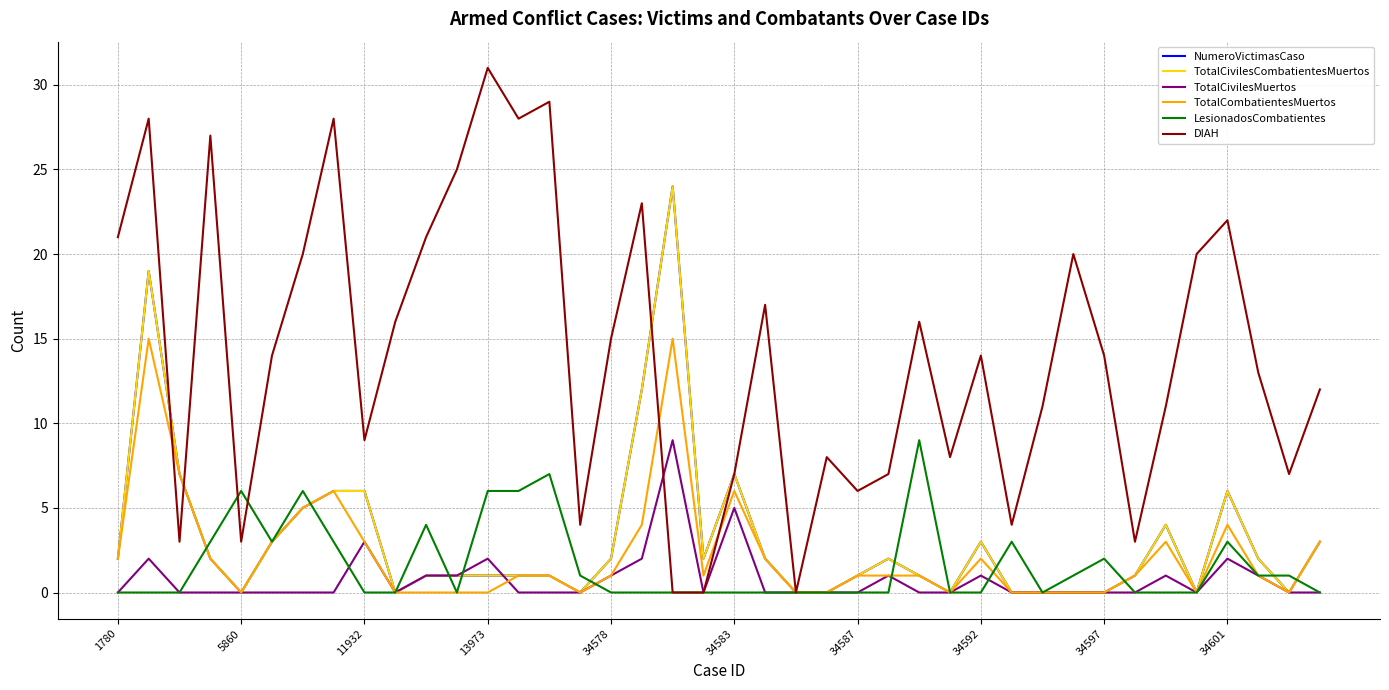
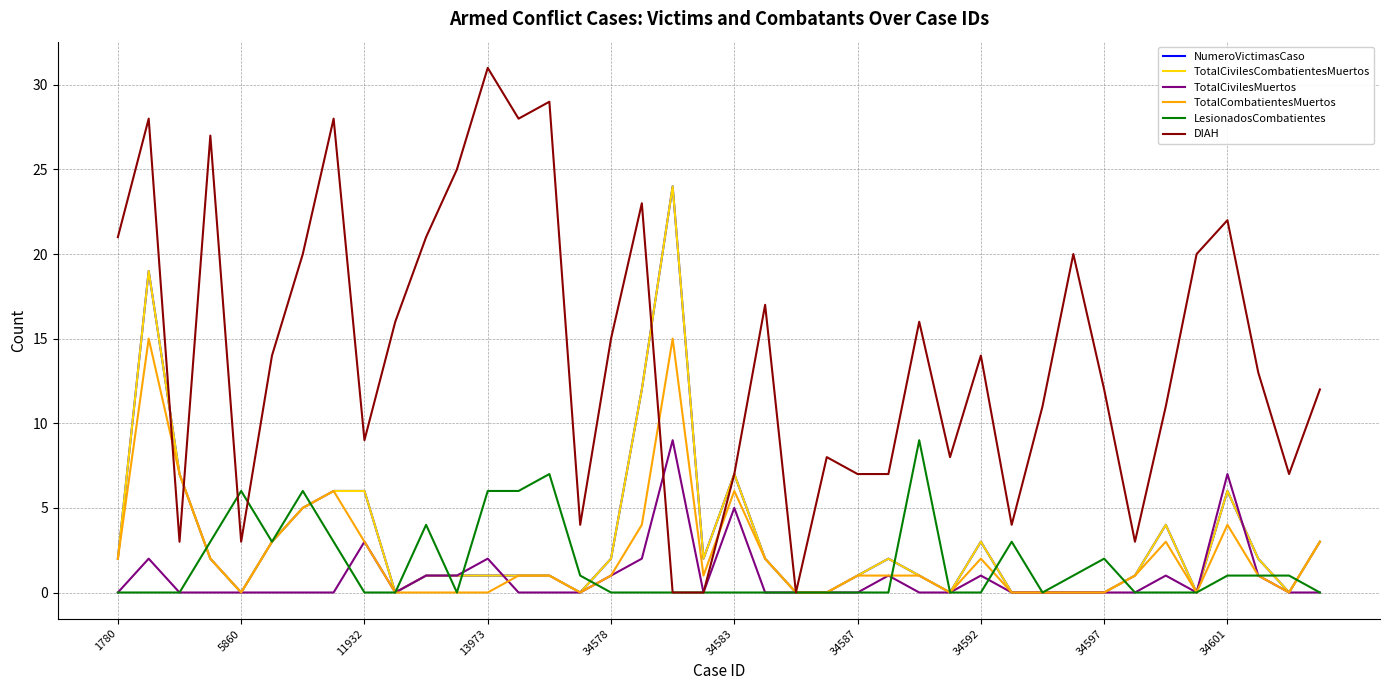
  {
    "TotalCivilesMuertos": {
      "13973": 2,
      "34583": 5,
      "34592": 1,
-     "34601": 2
+     "34601": 7
    },
    "LesionadosCombatientes": {
      "5860": 6,
      "11932": 0,
      "13973": 6,
      "34578": 0,
      "34583": 0,
      "34592": 0,
      "34597": 2,
-     "34601": 3
+     "34601": 1
    },
    "DIAH": {
      "1780": 21,
      "5860": 3,
      "11932": 9,
      "13973": 31,
      "34578": 15,
-     "34587": 6,
+     "34587": 7,
      "34592": 14,
-     "34597": 14,
+     "34597": 12,
      "34601": 22
    }
  }
